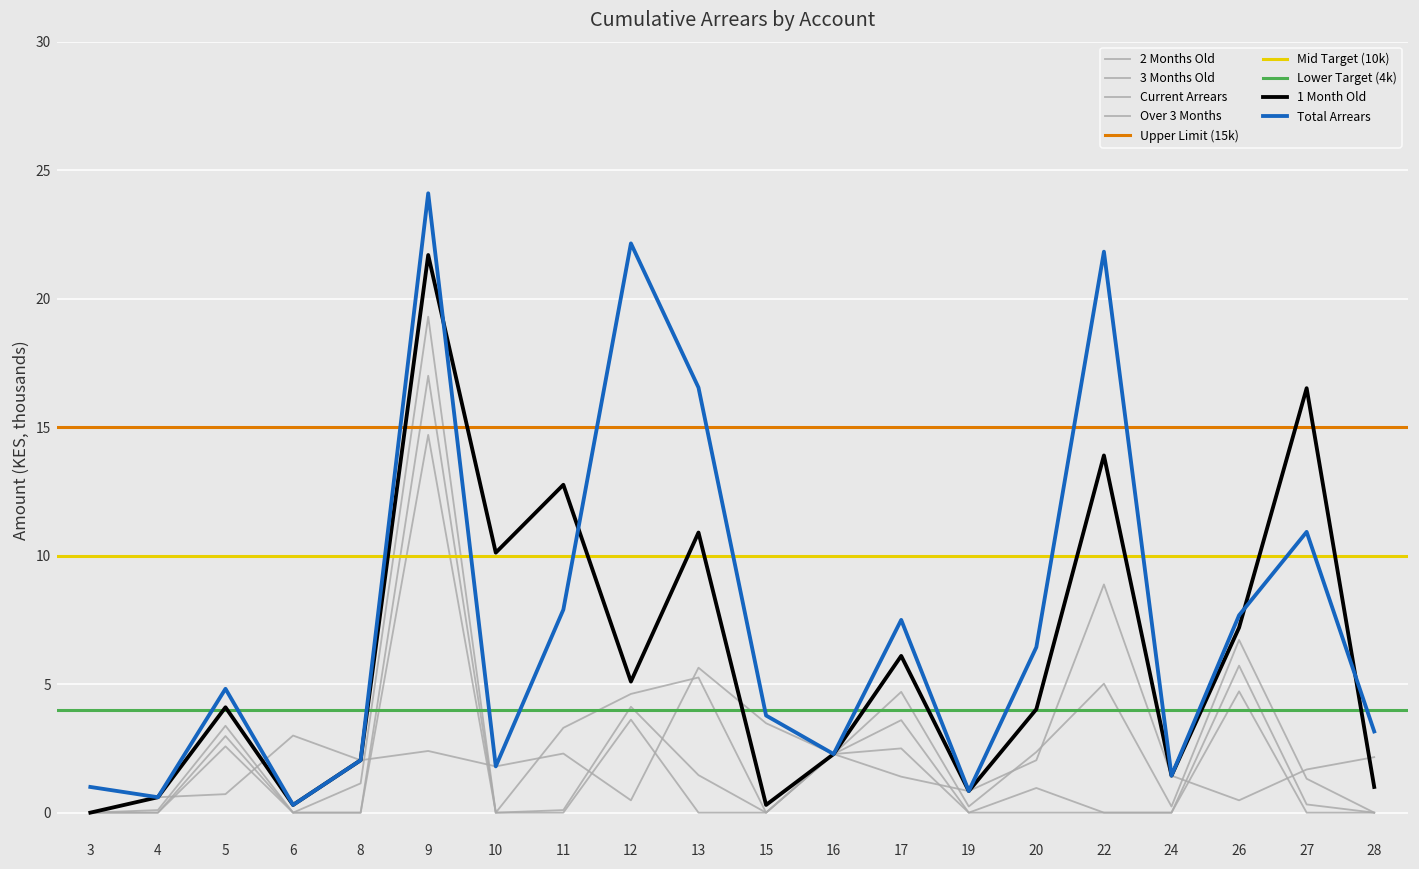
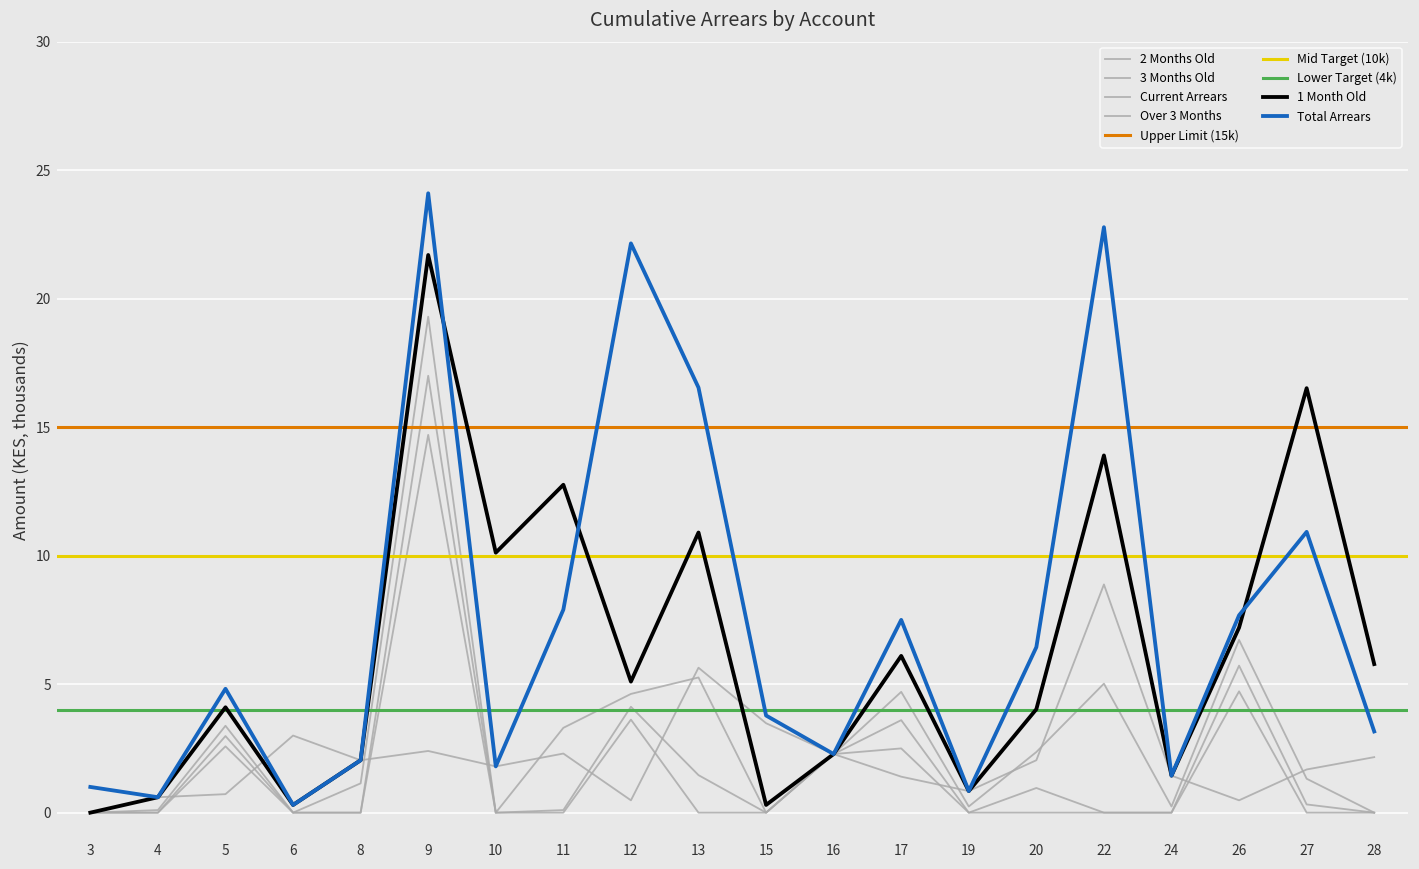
  {
    "1 Month Old": {
      "5": 4.1,
      "9": 21.7,
      "10": 10.1,
      "11": 12.8,
      "12": 5.1,
      "13": 10.9,
      "15": 0.3,
      "17": 6.1,
      "20": 4.0,
      "22": 13.9,
      "26": 7.2,
      "27": 16.5,
-     "28": 1.0
+     "28": 5.8
    },
    "Total Arrears": {
      "5": 4.8,
      "9": 24.1,
      "11": 7.9,
      "12": 22.2,
      "13": 16.5,
      "15": 3.8,
      "17": 7.5,
      "20": 6.4,
-     "22": 21.8,
+     "22": 22.8,
      "26": 7.7,
      "27": 10.9,
      "28": 3.2
    }
  }
